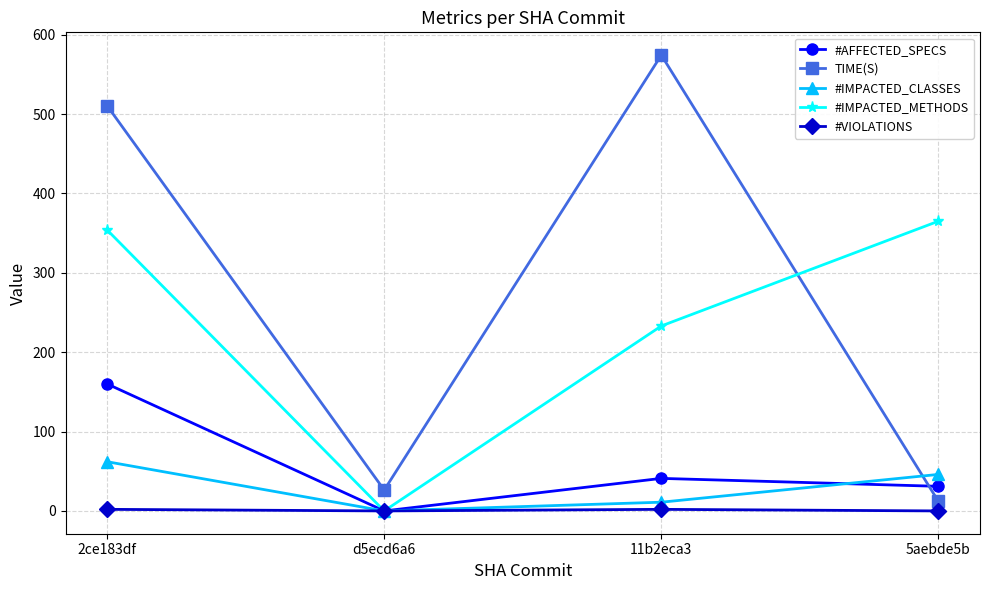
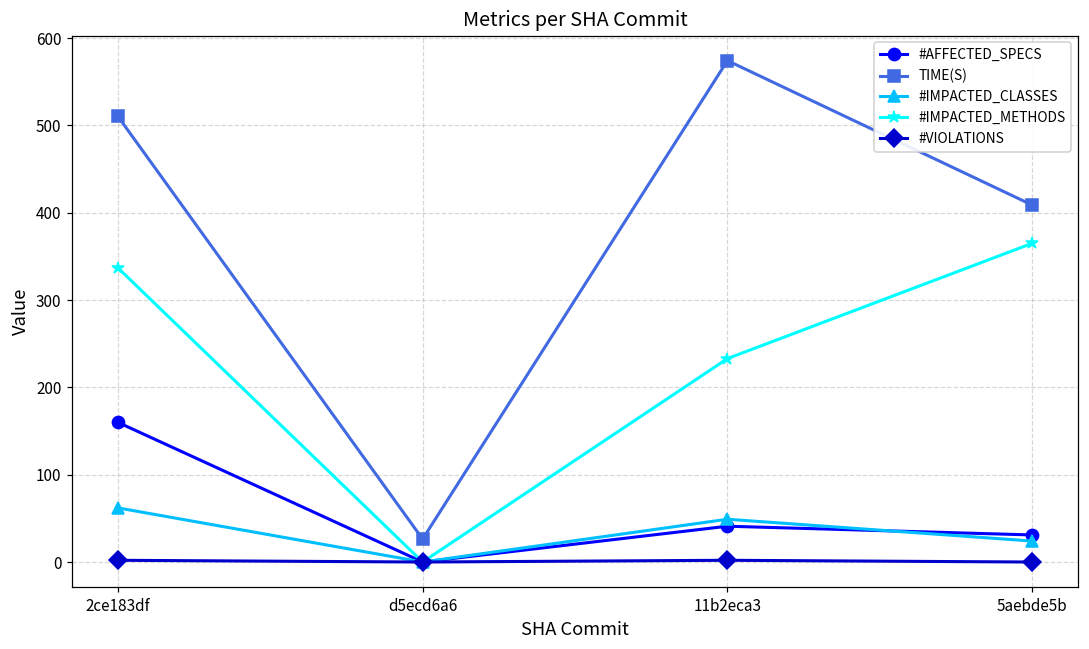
  {
    "TIME(S)": {
      "2ce183df": 510,
      "d5ecd6a6": 30,
      "11b2eca3": 570,
-     "5aebde5b": 10
+     "5aebde5b": 410
    },
    "#IMPACTED_CLASSES": {
      "2ce183df": 60,
-     "11b2eca3": 10,
-     "5aebde5b": 50
+     "11b2eca3": 50,
+     "5aebde5b": 20
    },
    "#IMPACTED_METHODS": {
-     "2ce183df": 350,
+     "2ce183df": 340,
      "11b2eca3": 230,
      "5aebde5b": 370
    }
  }
